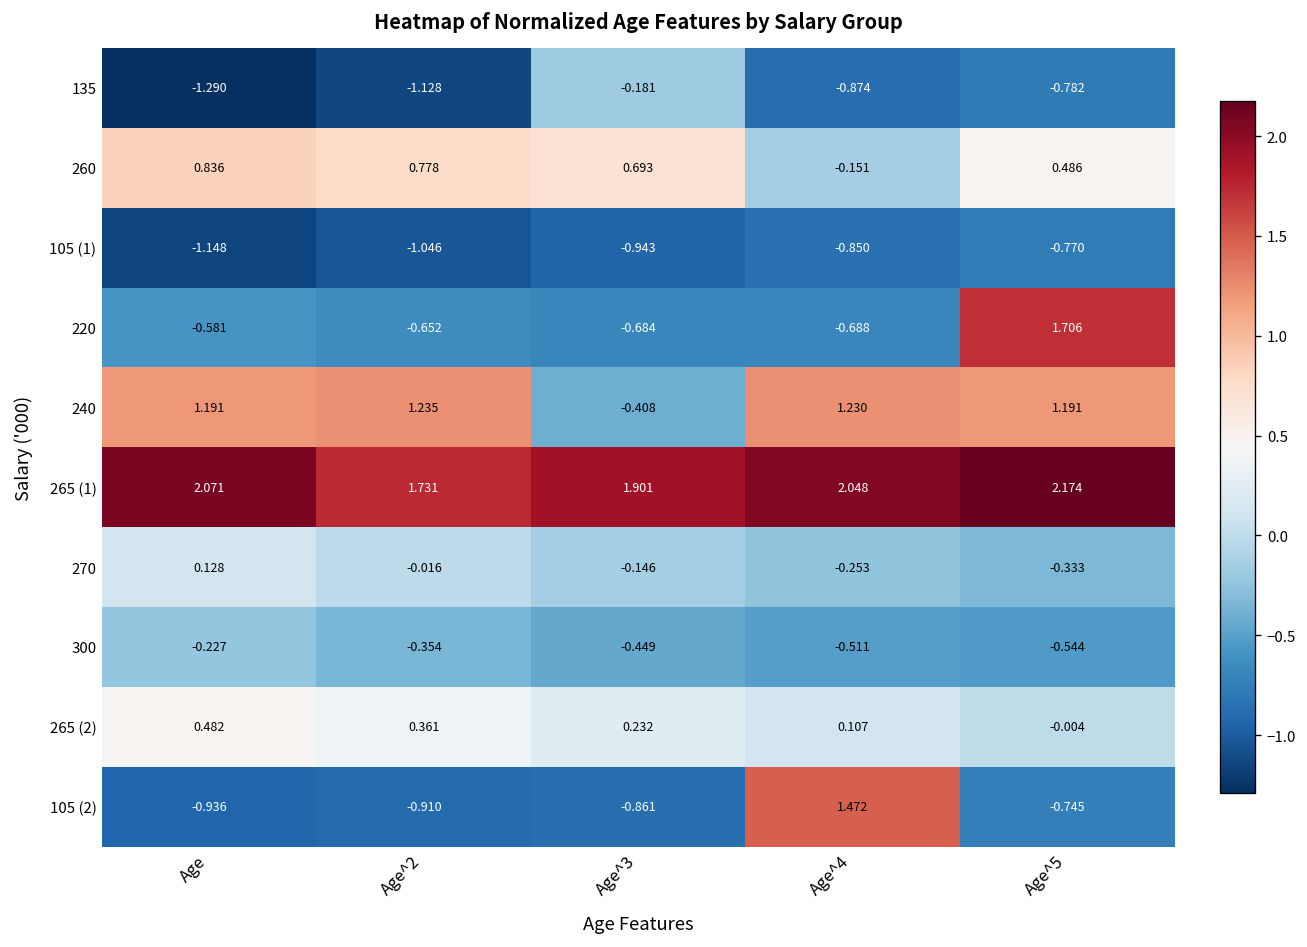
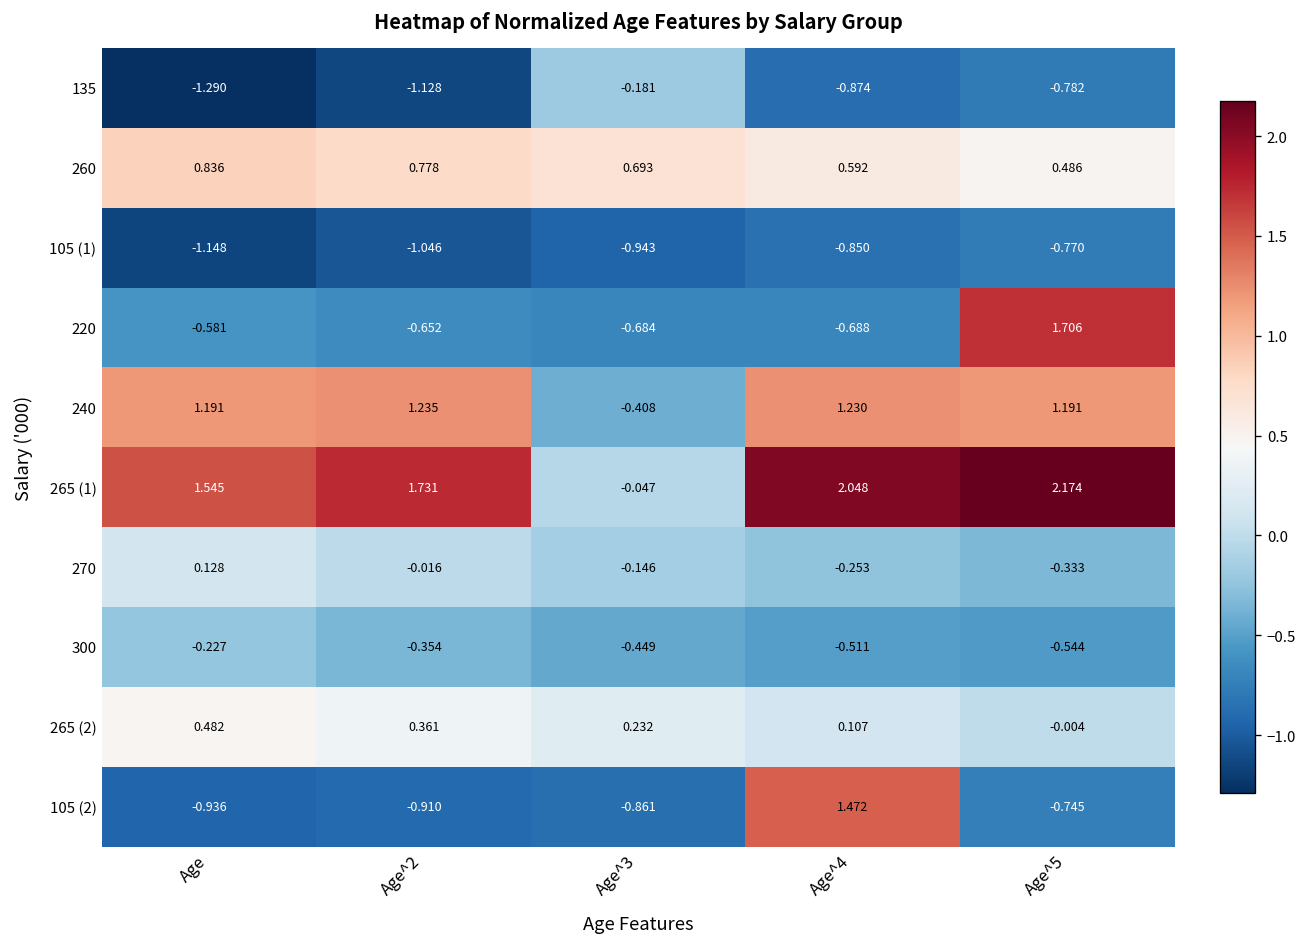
  {
    "135": {
      "Age": -1.290,
      "Age^2": -1.128,
      "Age^3": -0.181,
      "Age^4": -0.874,
      "Age^5": -0.782
    },
    "260": {
      "Age": 0.836,
      "Age^2": 0.778,
      "Age^3": 0.693,
-     "Age^4": -0.151,
+     "Age^4": 0.592,
      "Age^5": 0.486
    },
    "105 (1)": {
      "Age": -1.148,
      "Age^2": -1.046,
      "Age^3": -0.943,
      "Age^4": -0.850,
      "Age^5": -0.770
    },
    "220": {
      "Age": -0.581,
      "Age^2": -0.652,
      "Age^3": -0.684,
      "Age^4": -0.688,
      "Age^5": 1.706
    },
    "240": {
      "Age": 1.191,
      "Age^2": 1.235,
      "Age^3": -0.408,
      "Age^4": 1.230,
      "Age^5": 1.191
    },
    "265 (1)": {
-     "Age": 2.071,
+     "Age": 1.545,
      "Age^2": 1.731,
-     "Age^3": 1.901,
+     "Age^3": -0.047,
      "Age^4": 2.048,
      "Age^5": 2.174
    },
    "270": {
      "Age": 0.128,
      "Age^2": -0.016,
      "Age^3": -0.146,
      "Age^4": -0.253,
      "Age^5": -0.333
    },
    "300": {
      "Age": -0.227,
      "Age^2": -0.354,
      "Age^3": -0.449,
      "Age^4": -0.511,
      "Age^5": -0.544
    },
    "265 (2)": {
      "Age": 0.482,
      "Age^2": 0.361,
      "Age^3": 0.232,
      "Age^4": 0.107,
      "Age^5": -0.004
    },
    "105 (2)": {
      "Age": -0.936,
      "Age^2": -0.910,
      "Age^3": -0.861,
      "Age^4": 1.472,
      "Age^5": -0.745
    }
  }
